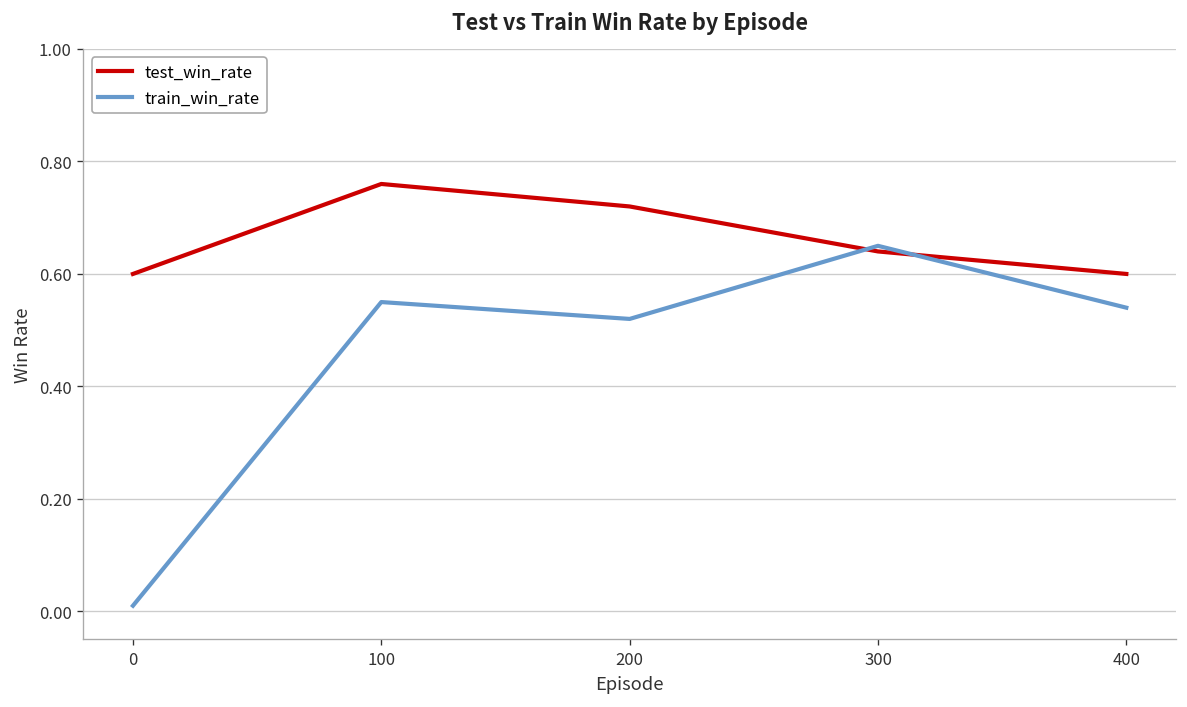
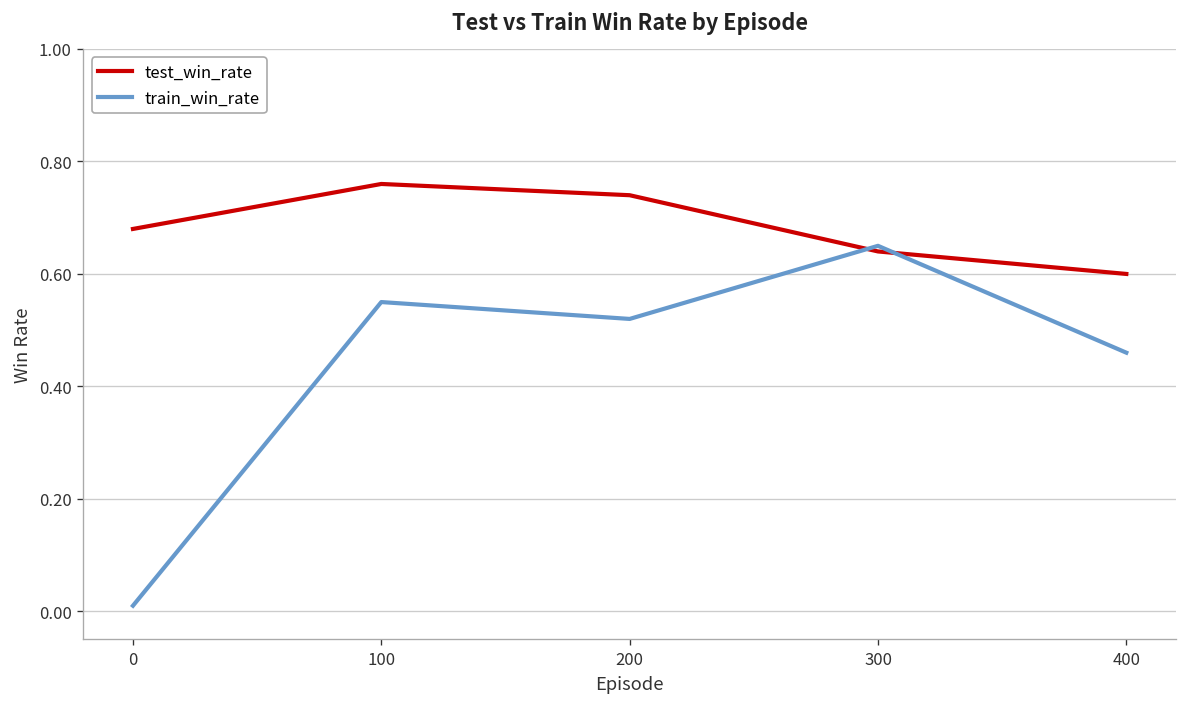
  {
    "test_win_rate": {
-     "0": 0.60,
+     "0": 0.68,
      "100": 0.76,
-     "200": 0.72,
+     "200": 0.74,
      "300": 0.64,
      "400": 0.60
    },
    "train_win_rate": {
      "0": 0.01,
      "100": 0.55,
      "200": 0.52,
      "300": 0.65,
-     "400": 0.54
+     "400": 0.46
    }
  }
